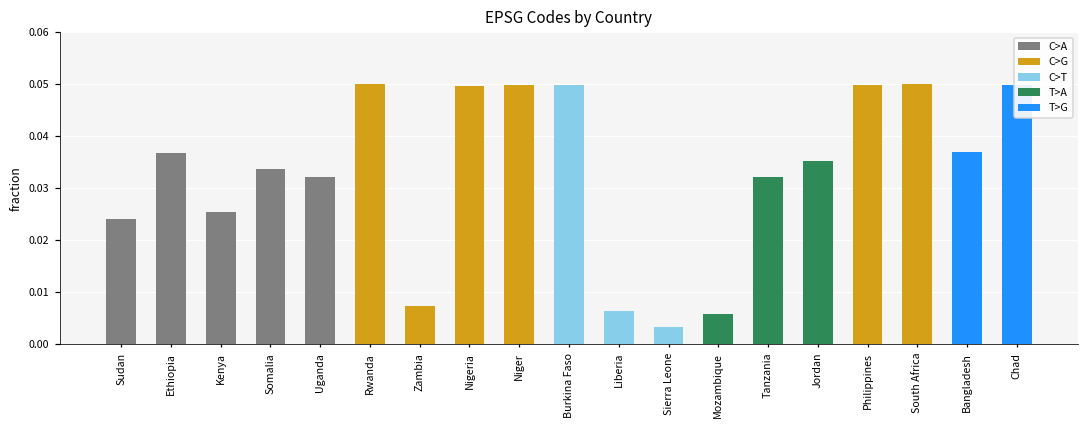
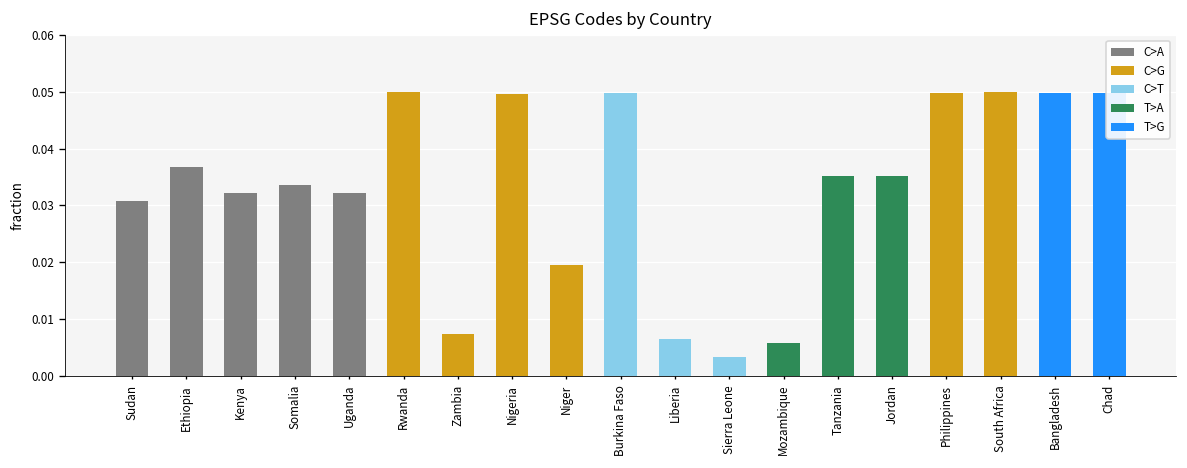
  {
-   "Sudan": 0.024,
+   "Sudan": 0.031,
    "Ethiopia": 0.037,
-   "Kenya": 0.025,
+   "Kenya": 0.032,
    "Somalia": 0.034,
    "Uganda": 0.032,
    "Rwanda": 0.050,
    "Zambia": 0.007,
    "Nigeria": 0.050,
-   "Niger": 0.050,
+   "Niger": 0.020,
    "Burkina Faso": 0.050,
    "Liberia": 0.006,
    "Sierra Leone": 0.003,
    "Mozambique": 0.006,
-   "Tanzania": 0.032,
+   "Tanzania": 0.035,
    "Jordan": 0.035,
    "Philippines": 0.050,
    "South Africa": 0.050,
-   "Bangladesh": 0.037
+   "Bangladesh": 0.050
  }
